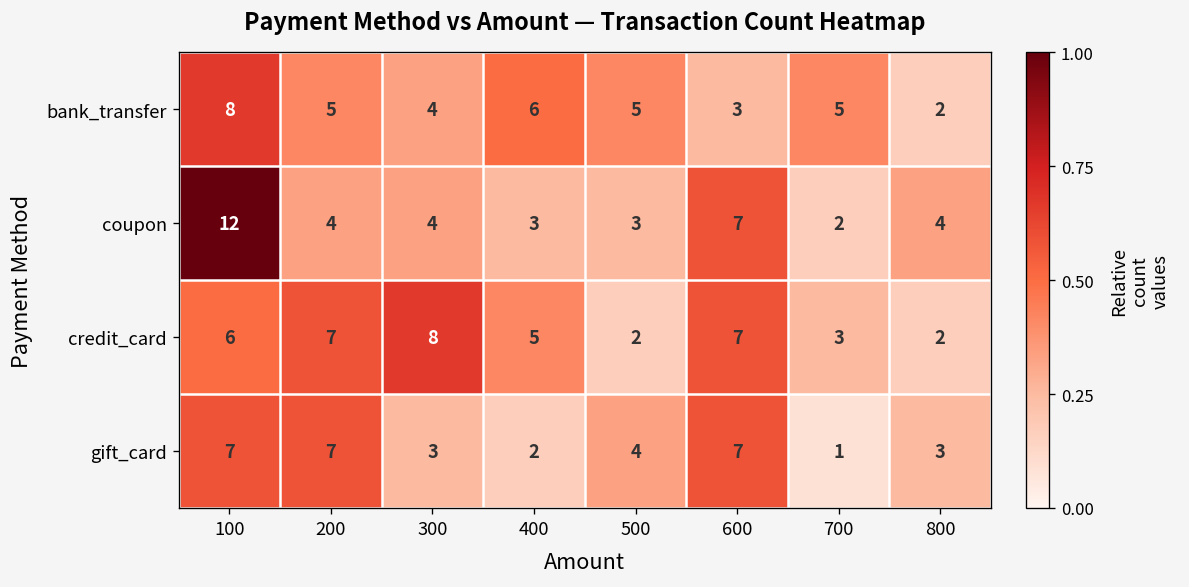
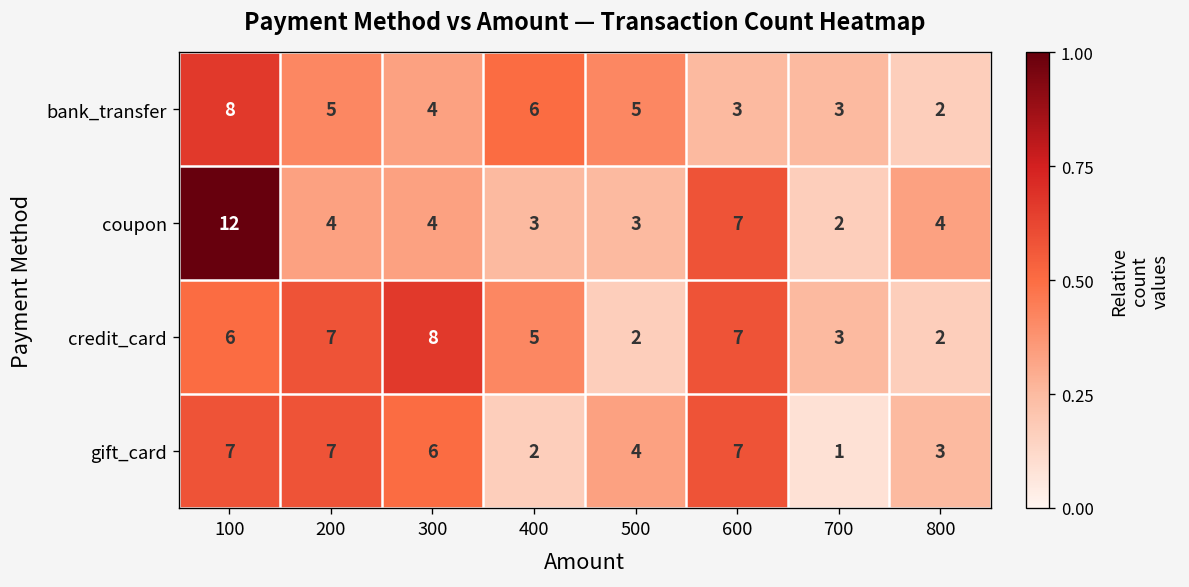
  {
    "bank_transfer": {
      "100": 8,
      "200": 5,
      "300": 4,
      "400": 6,
      "500": 5,
      "600": 3,
-     "700": 5,
+     "700": 3,
      "800": 2
    },
    "coupon": {
      "100": 12,
      "200": 4,
      "300": 4,
      "400": 3,
      "500": 3,
      "600": 7,
      "700": 2,
      "800": 4
    },
    "credit_card": {
      "100": 6,
      "200": 7,
      "300": 8,
      "400": 5,
      "500": 2,
      "600": 7,
      "700": 3,
      "800": 2
    },
    "gift_card": {
      "100": 7,
      "200": 7,
-     "300": 3,
+     "300": 6,
      "400": 2,
      "500": 4,
      "600": 7,
      "700": 1,
      "800": 3
    }
  }
